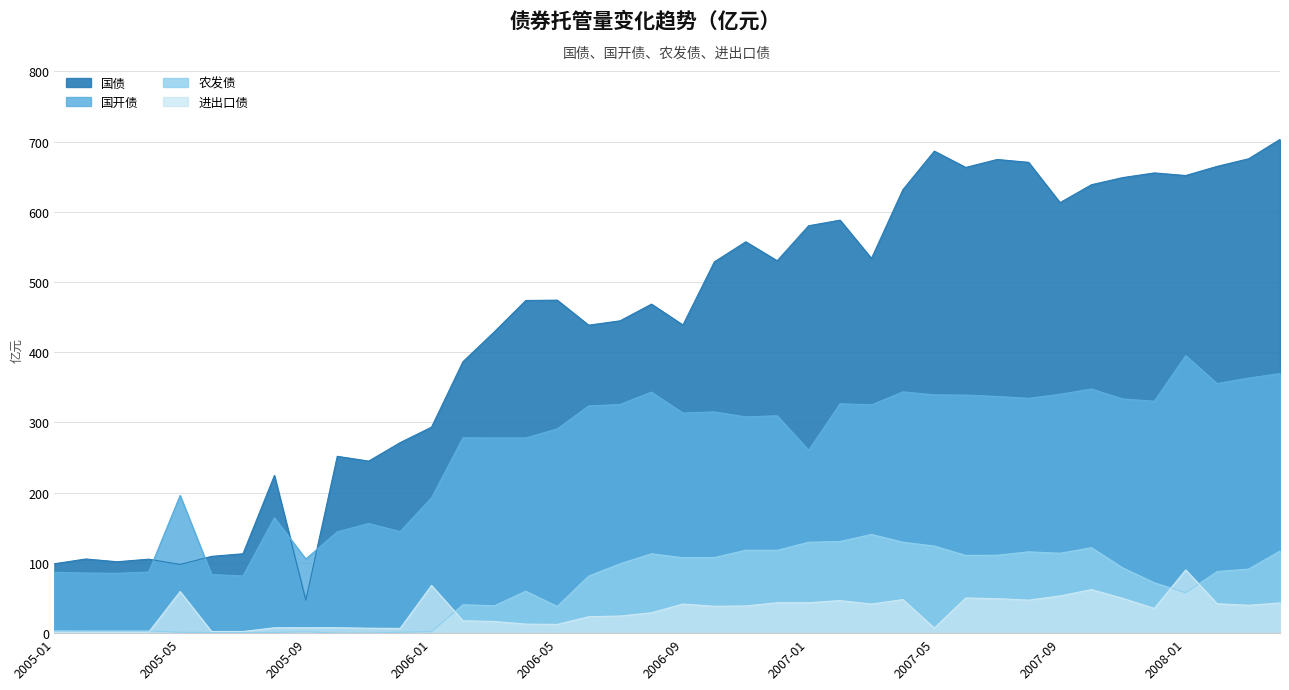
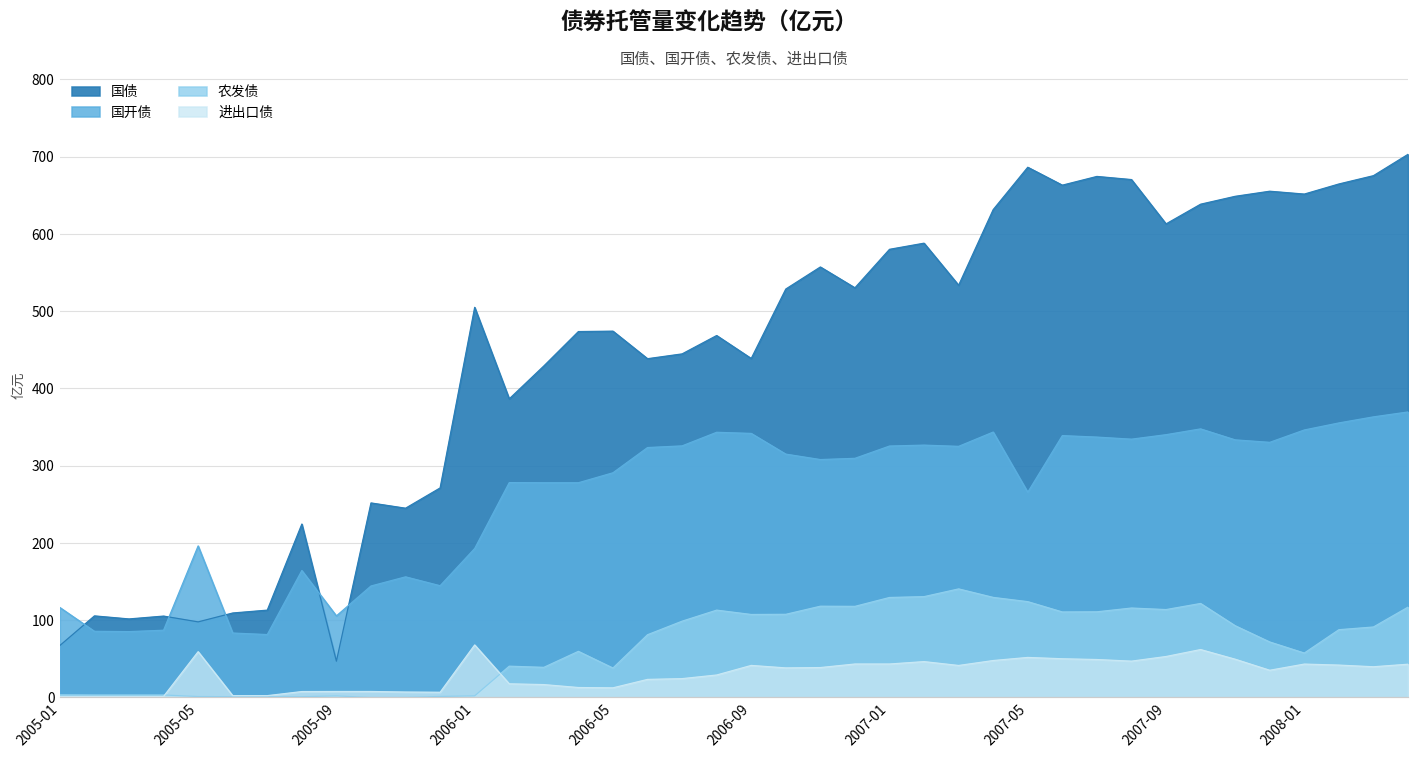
  {
    "国债": {
-     "2005-01": 100,
+     "2005-01": 70,
      "2005-05": 100,
      "2005-09": 50,
-     "2006-01": 290,
+     "2006-01": 510,
      "2006-05": 470,
      "2006-09": 440,
      "2007-01": 580,
      "2007-05": 690,
      "2007-09": 610,
      "2008-01": 650
    },
    "国开债": {
-     "2005-01": 90,
+     "2005-01": 120,
      "2005-05": 200,
      "2005-09": 110,
      "2006-01": 190,
      "2006-05": 290,
-     "2006-09": 310,
-     "2007-01": 260,
-     "2007-05": 340,
+     "2006-09": 340,
+     "2007-01": 330,
+     "2007-05": 270,
      "2007-09": 340,
-     "2008-01": 400
+     "2008-01": 350
    },
    "农发债": {
      "2005-05": 0,
      "2005-09": 0,
      "2006-01": 0,
      "2006-05": 40,
      "2006-09": 110,
      "2007-01": 130,
      "2007-05": 120,
      "2007-09": 110,
      "2008-01": 60
    },
    "进出口债": {
      "2005-05": 60,
      "2005-09": 10,
      "2006-01": 70,
      "2006-05": 10,
      "2006-09": 40,
      "2007-01": 40,
-     "2007-05": 10,
+     "2007-05": 50,
      "2007-09": 50,
-     "2008-01": 90
+     "2008-01": 40
    }
  }
